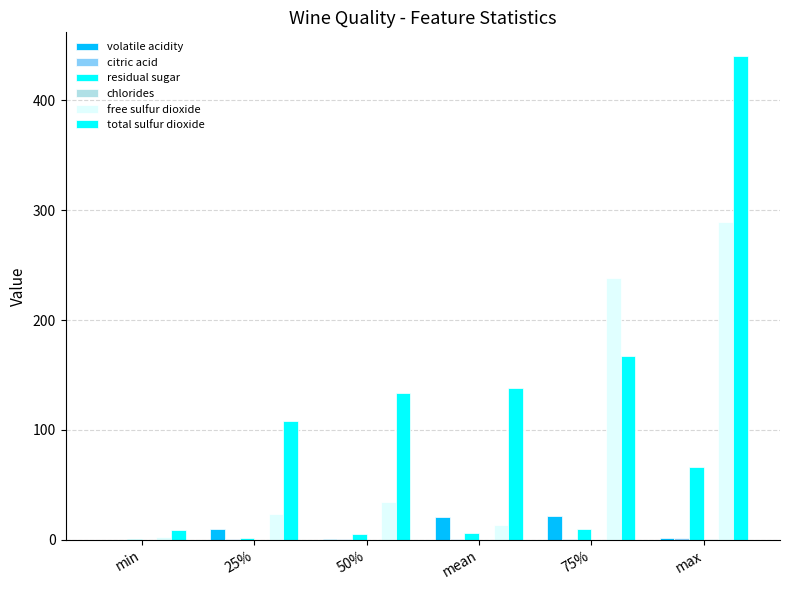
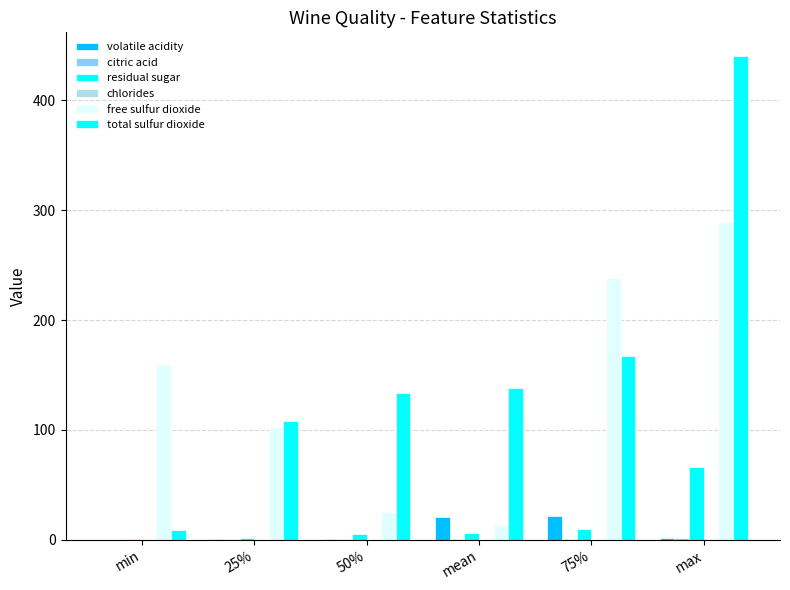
  {
    "volatile acidity": {
-     "25%": 10,
+     "25%": 0,
      "mean": 21,
      "75%": 22
    },
    "free sulfur dioxide": {
-     "min": 2,
-     "25%": 23,
-     "50%": 34,
+     "min": 160,
+     "25%": 103,
+     "50%": 26,
      "mean": 14,
      "75%": 239,
      "max": 289
    }
  }
